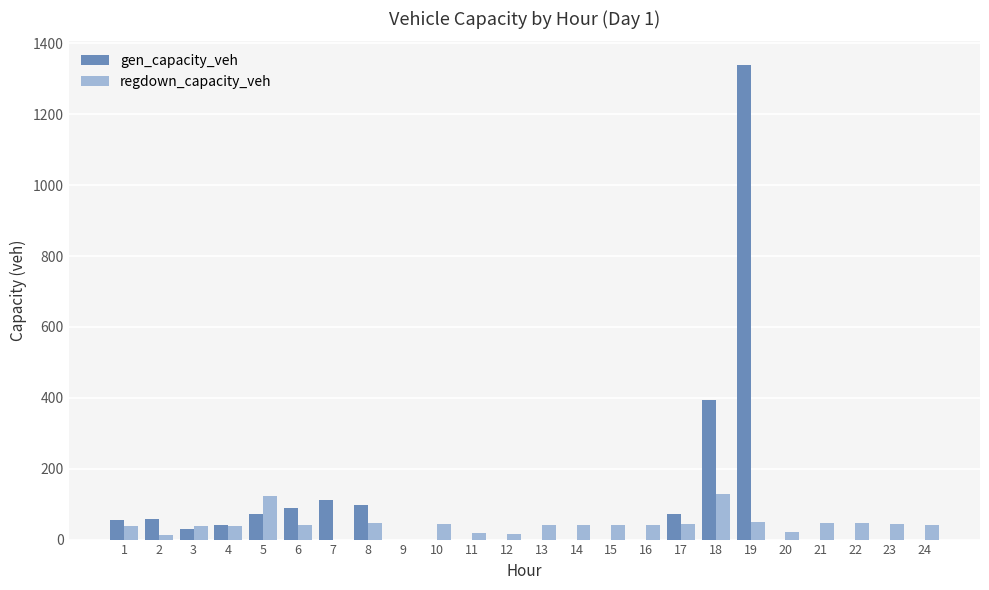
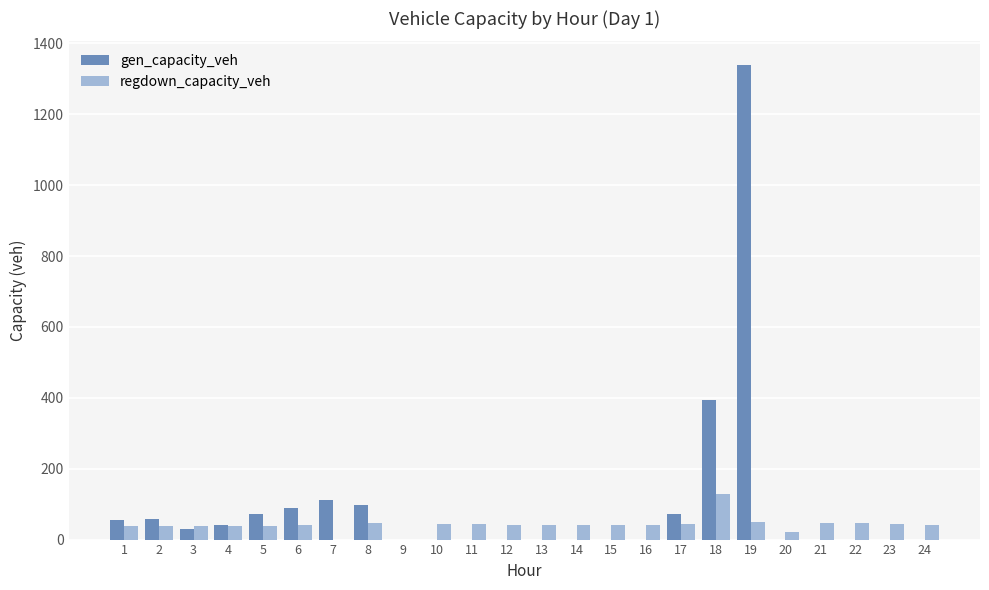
  {
    "gen_capacity_veh": {
      "1": 50,
      "2": 60,
      "3": 30,
      "4": 40,
      "5": 70,
      "6": 90,
      "7": 110,
      "8": 100,
      "9": 0,
      "10": 0,
      "11": 0,
      "12": 0,
      "13": 0,
      "14": 0,
      "15": 0,
      "16": 0,
      "17": 70,
      "18": 390,
      "19": 1340,
      "20": 0,
      "21": 0,
      "22": 0,
      "23": 0,
      "24": 0
    },
    "regdown_capacity_veh": {
      "1": 40,
-     "2": 10,
+     "2": 40,
      "3": 40,
      "4": 40,
-     "5": 120,
+     "5": 40,
      "6": 40,
      "7": 0,
      "8": 50,
      "9": 0,
      "10": 40,
-     "11": 20,
-     "12": 20,
+     "11": 40,
+     "12": 40,
      "13": 40,
      "14": 40,
      "15": 40,
      "16": 40,
      "17": 50,
      "18": 130,
      "19": 50,
      "20": 20,
      "21": 50,
      "22": 50,
      "23": 40,
      "24": 40
    }
  }
